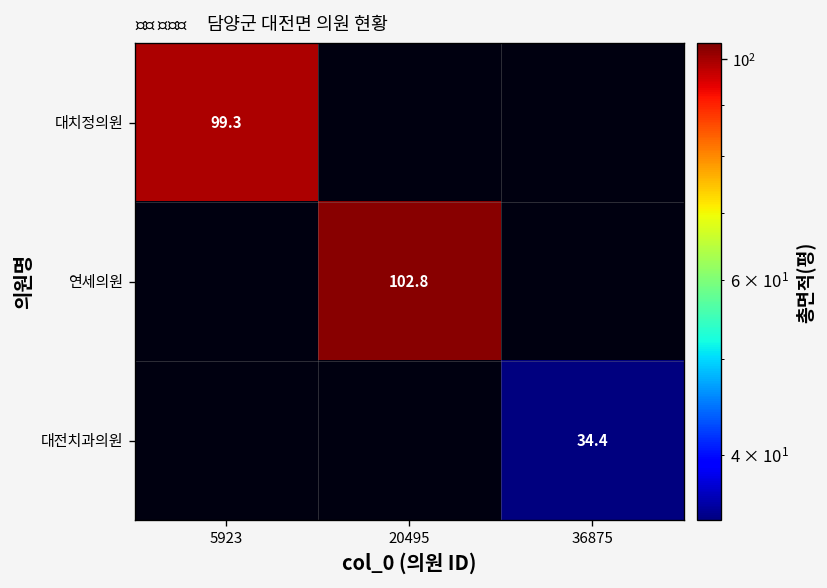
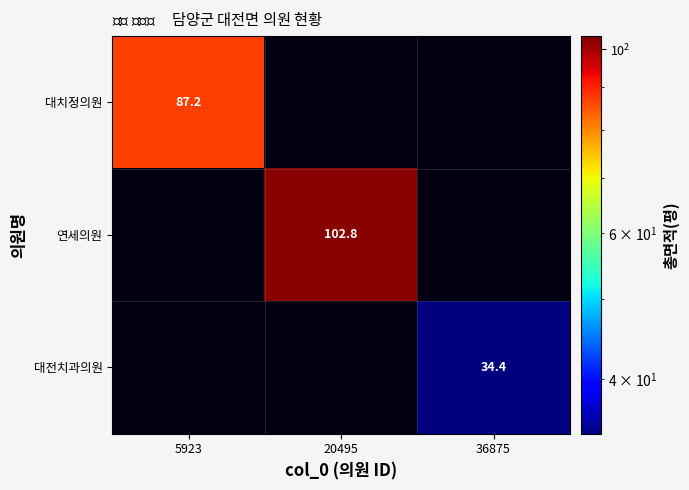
  {
    "대치정의원": {
-     "5923": 99.3
+     "5923": 87.2
    },
    "연세의원": {
      "20495": 102.8
    },
    "대전치과의원": {
      "36875": 34.4
    }
  }
